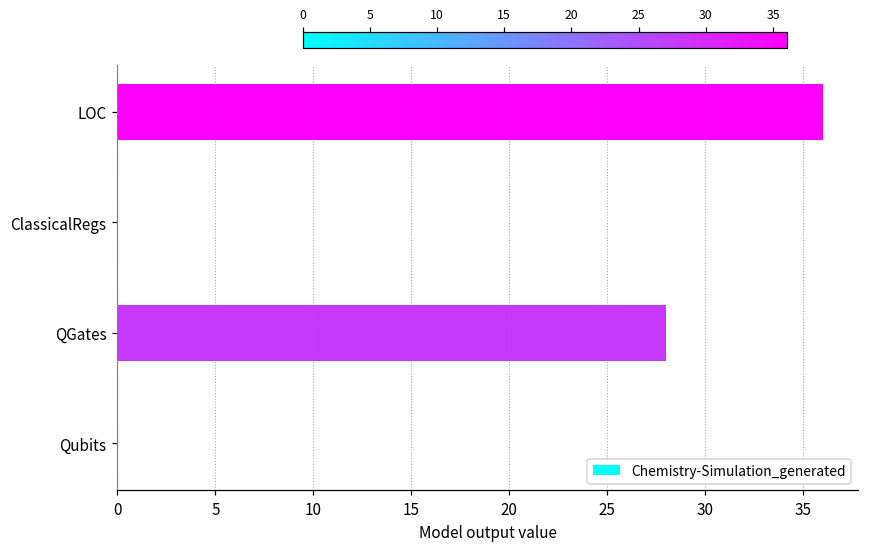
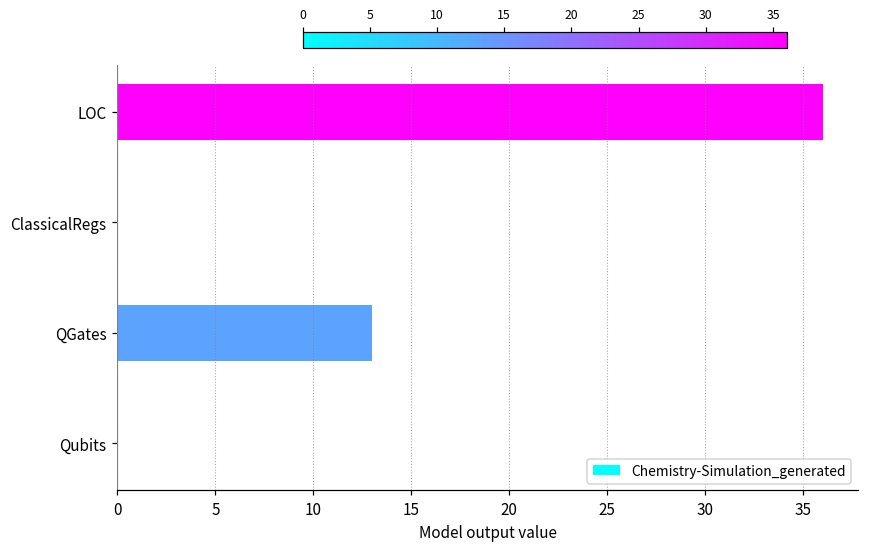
  {
    "LOC": 36,
    "ClassicalRegs": 0,
-   "QGates": 28,
+   "QGates": 13,
    "Qubits": 0
  }
